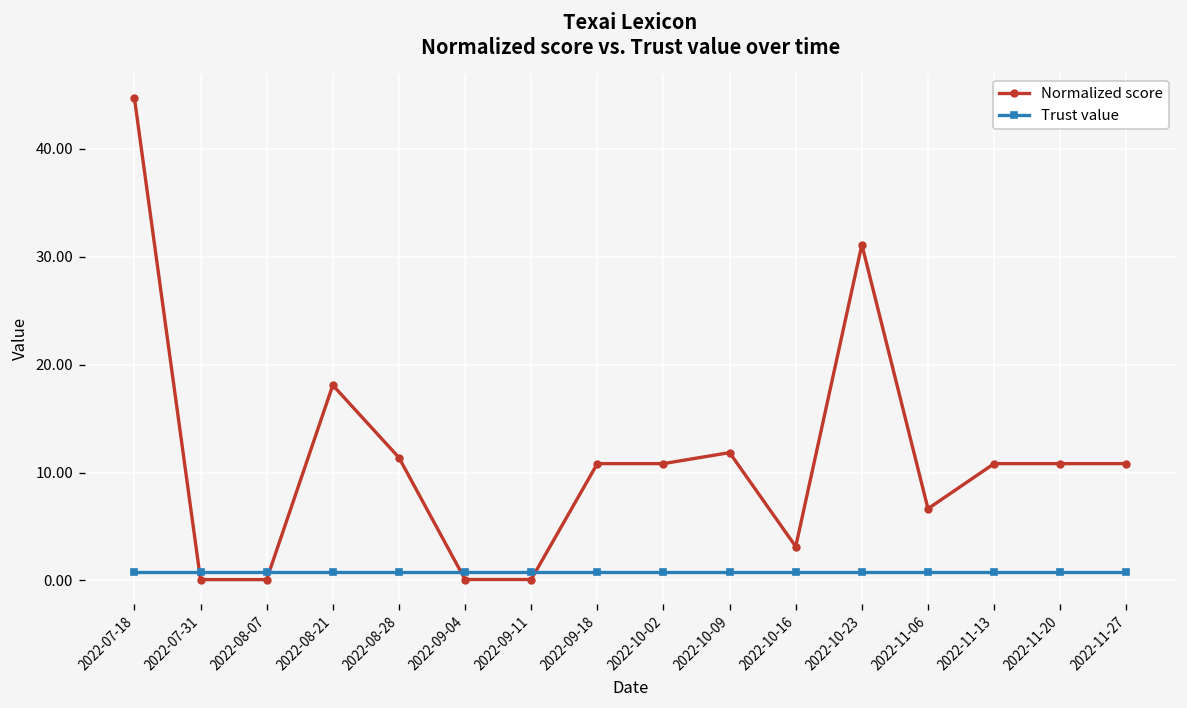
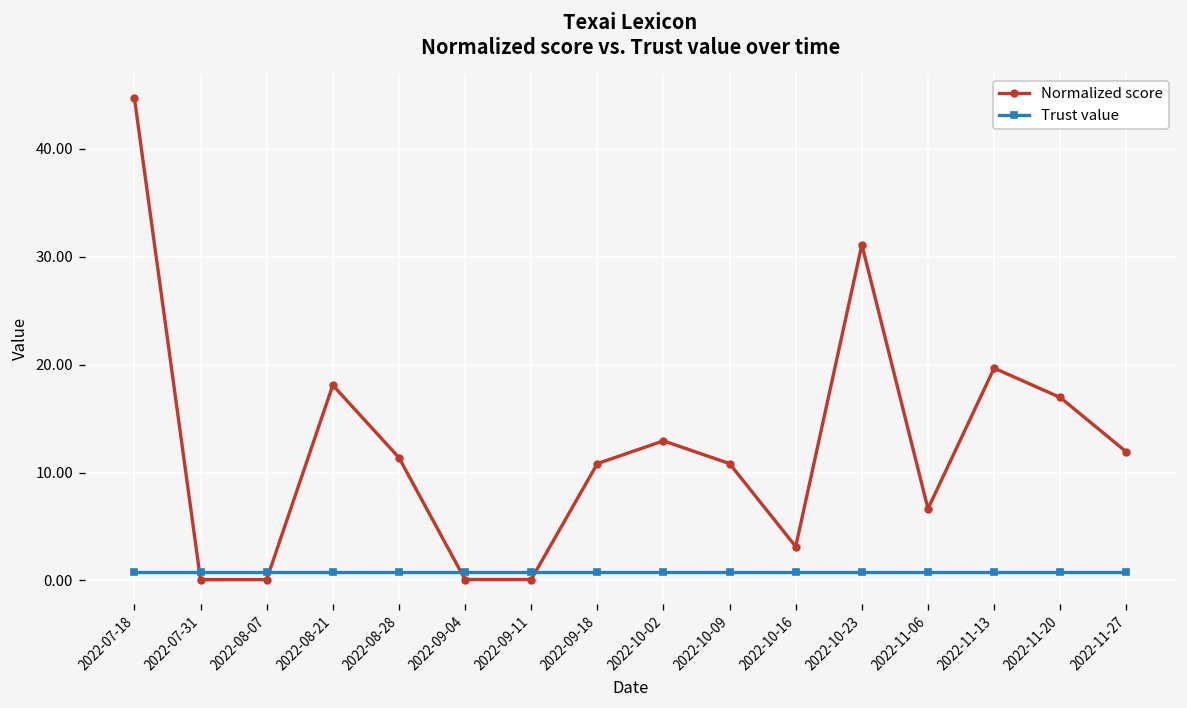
  {
    "Normalized score": {
      "2022-07-18": 45,
      "2022-07-31": 0,
      "2022-08-07": 0,
      "2022-08-21": 18,
      "2022-08-28": 11,
      "2022-09-04": 0,
      "2022-09-11": 0,
      "2022-09-18": 11,
-     "2022-10-02": 11,
-     "2022-10-09": 12,
+     "2022-10-02": 13,
+     "2022-10-09": 11,
      "2022-10-16": 3,
      "2022-10-23": 31,
      "2022-11-06": 7,
-     "2022-11-13": 11,
-     "2022-11-20": 11,
-     "2022-11-27": 11
+     "2022-11-13": 20,
+     "2022-11-20": 17,
+     "2022-11-27": 12
    },
    "Trust value": {
      "2022-07-18": 1,
      "2022-07-31": 1,
      "2022-08-07": 1,
      "2022-08-21": 1,
      "2022-08-28": 1,
      "2022-09-04": 1,
      "2022-09-11": 1,
      "2022-09-18": 1,
      "2022-10-02": 1,
      "2022-10-09": 1,
      "2022-10-16": 1,
      "2022-10-23": 1,
      "2022-11-06": 1,
      "2022-11-13": 1,
      "2022-11-20": 1,
      "2022-11-27": 1
    }
  }
